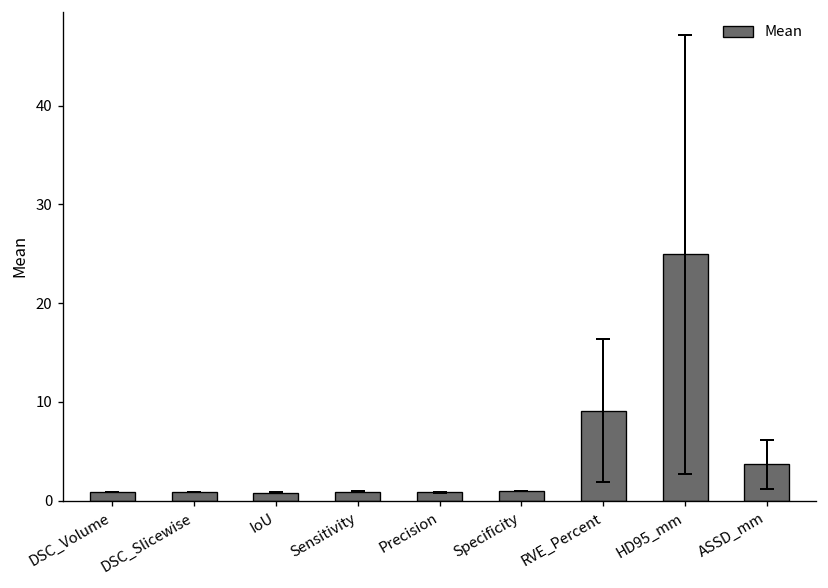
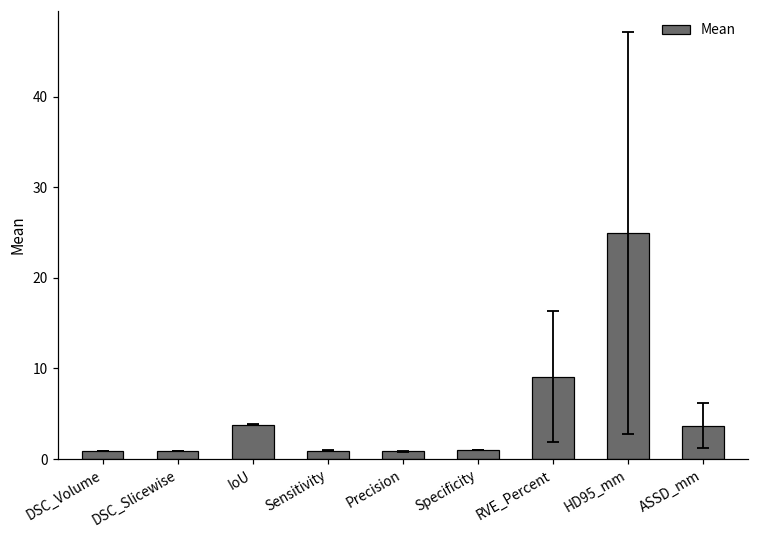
  {
    "Mean": {
      "DSC_Volume": 1,
      "DSC_Slicewise": 1,
-     "IoU": 1,
+     "IoU": 4,
      "Sensitivity": 1,
      "Precision": 1,
      "Specificity": 1,
      "RVE_Percent": 9,
      "HD95_mm": 25,
      "ASSD_mm": 4
    }
  }
